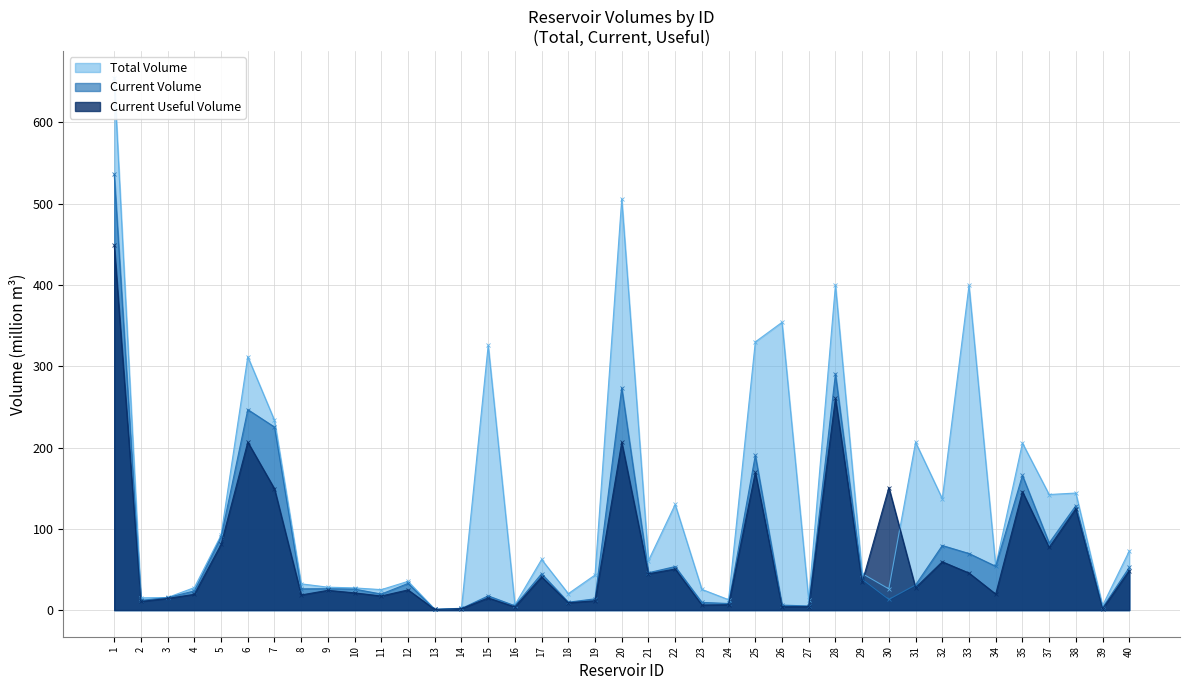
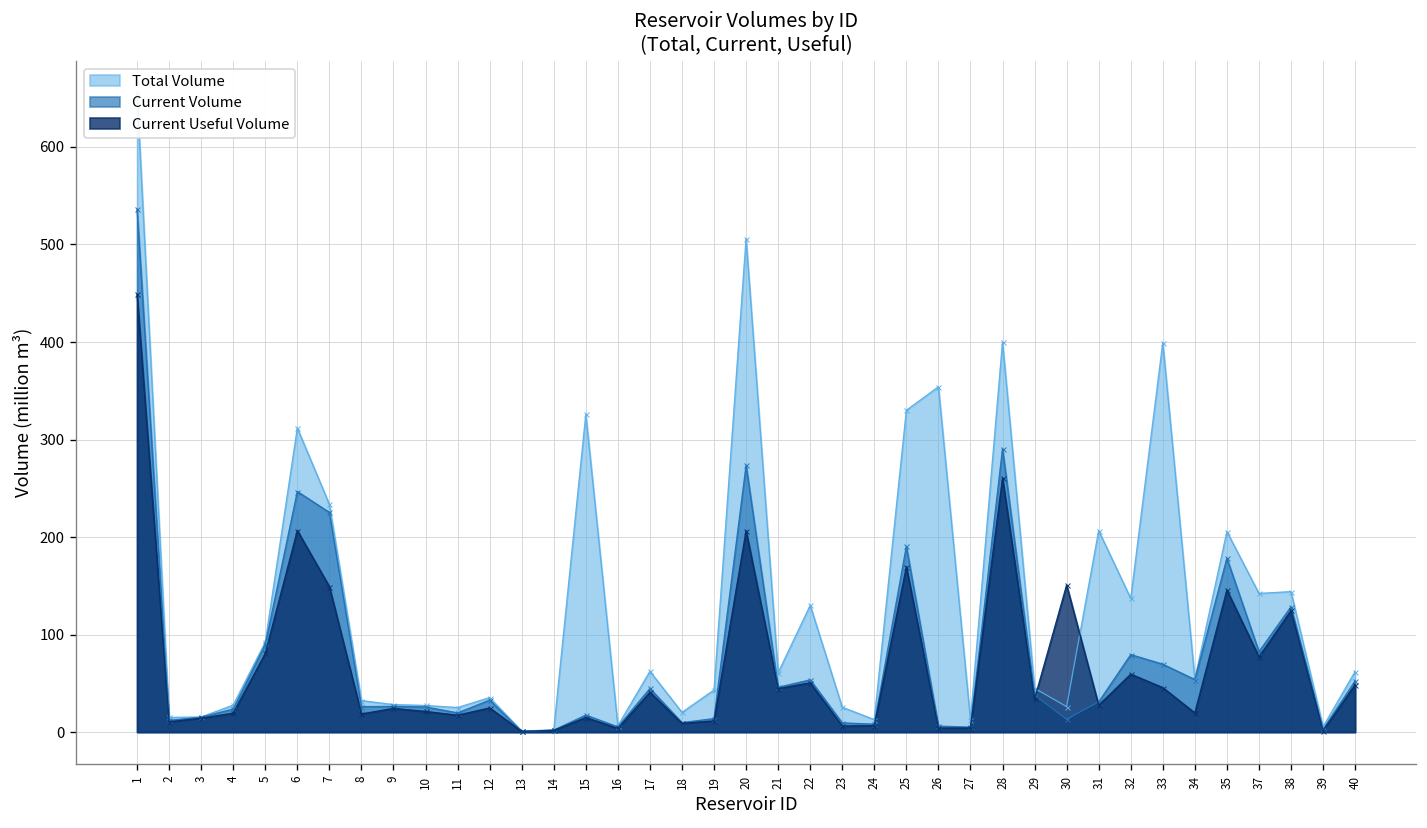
  {
    "Total Volume": {
      "4": 30,
      "6": 310,
      "7": 230,
      "8": 30,
      "11": 30,
      "15": 330,
      "17": 60,
      "18": 20,
      "19": 40,
      "20": 510,
      "21": 60,
      "22": 130,
      "23": 30,
      "24": 10,
      "25": 330,
      "26": 350,
      "27": 10,
      "28": 400,
      "29": 50,
      "30": 30,
      "31": 210,
      "32": 140,
      "33": 400,
      "35": 210,
      "37": 140,
      "38": 140,
-     "40": 70
+     "40": 60
    },
    "Current Volume": {
      "1": 540,
      "4": 20,
      "6": 250,
      "7": 230,
      "8": 30,
      "17": 40,
      "20": 270,
      "23": 10,
      "25": 190,
      "28": 290,
      "29": 40,
      "30": 10,
      "31": 30,
      "32": 80,
      "33": 70,
-     "35": 170,
+     "35": 180,
      "37": 80,
      "38": 130,
      "40": 50
    },
    "Current Useful Volume": {
      "1": 450,
      "4": 20,
      "5": 80,
      "6": 210,
      "7": 150,
      "8": 20,
      "10": 20,
      "12": 20,
      "17": 40,
      "20": 210,
      "23": 10,
      "25": 170,
      "28": 260,
      "29": 30,
      "30": 150,
      "31": 30,
      "32": 60,
      "33": 50,
      "34": 20,
      "35": 150,
      "37": 80,
      "38": 120,
      "40": 50
    }
  }
